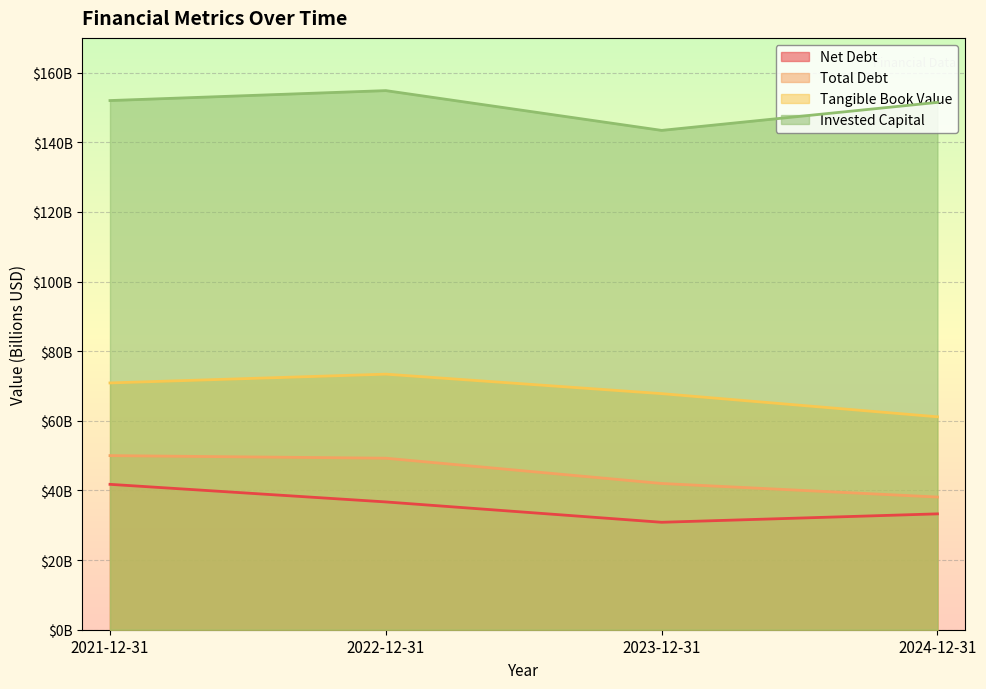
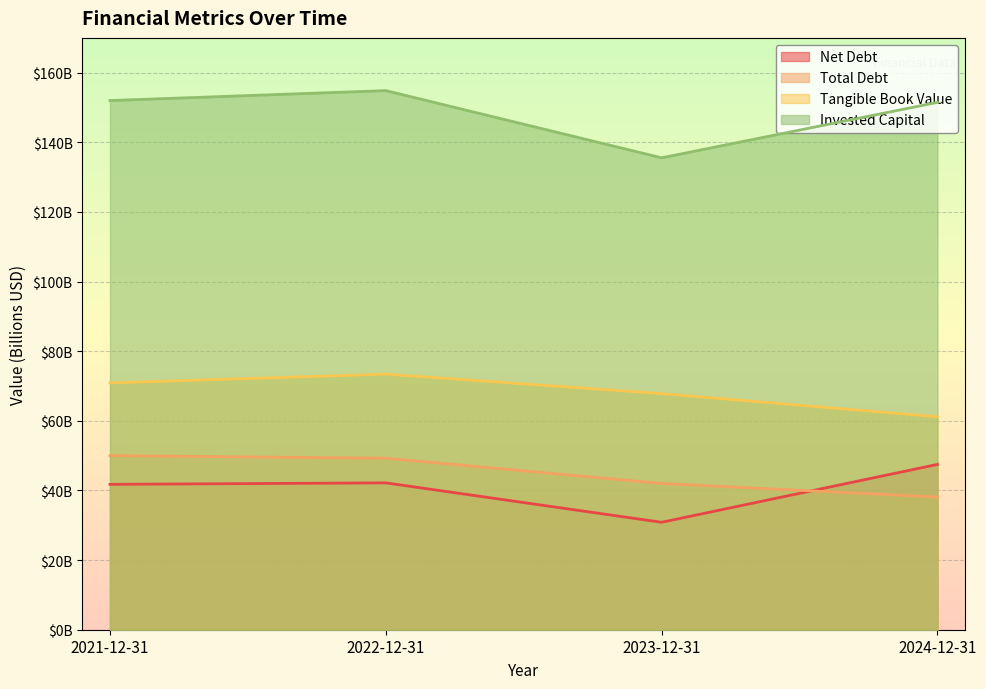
  {
    "Net Debt": {
      "2021-12-31": "$42000000000",
-     "2022-12-31": "$37000000000",
+     "2022-12-31": "$42000000000",
      "2023-12-31": "$31000000000",
-     "2024-12-31": "$33000000000"
+     "2024-12-31": "$47000000000"
    },
    "Invested Capital": {
      "2021-12-31": "$152000000000",
      "2022-12-31": "$155000000000",
-     "2023-12-31": "$143000000000"
+     "2023-12-31": "$136000000000"
    }
  }
